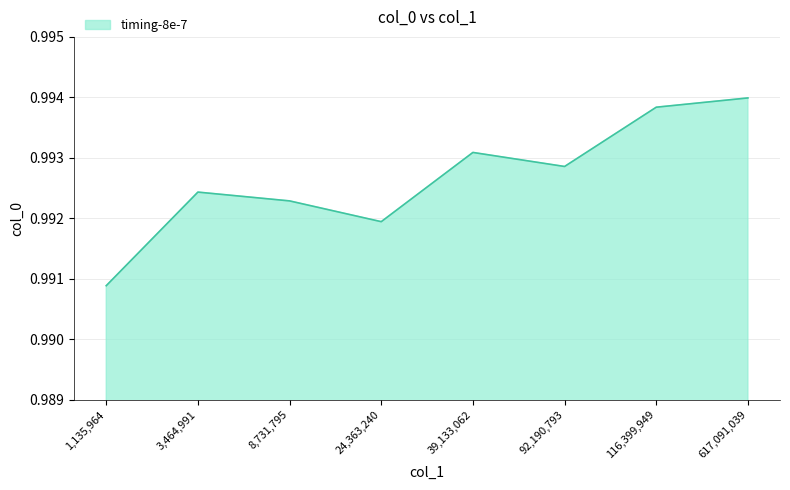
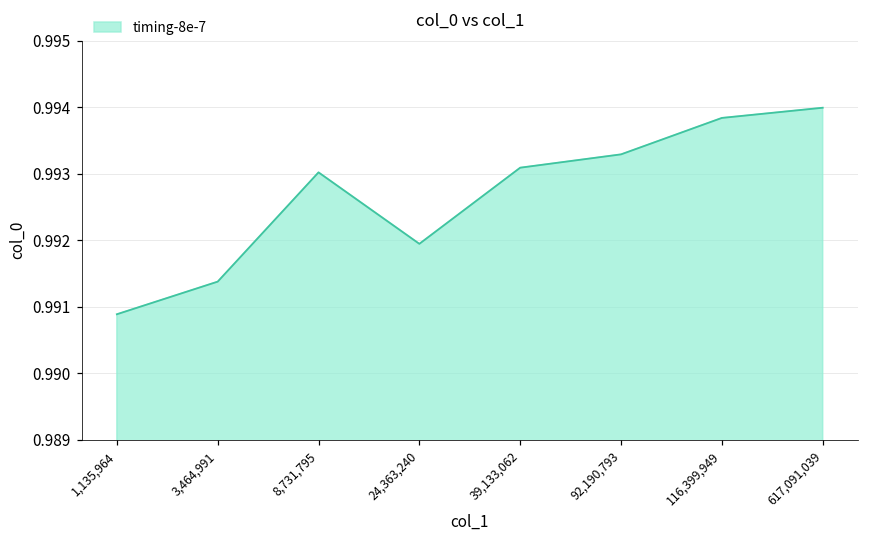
  {
    "1,135,964": 0.9909,
-   "3,464,991": 0.9924,
-   "8,731,795": 0.9923,
+   "3,464,991": 0.9914,
+   "8,731,795": 0.9930,
    "24,363,240": 0.9919,
    "39,133,062": 0.9931,
-   "92,190,793": 0.9929,
+   "92,190,793": 0.9933,
    "116,399,949": 0.9938,
    "617,091,039": 0.9940
  }
